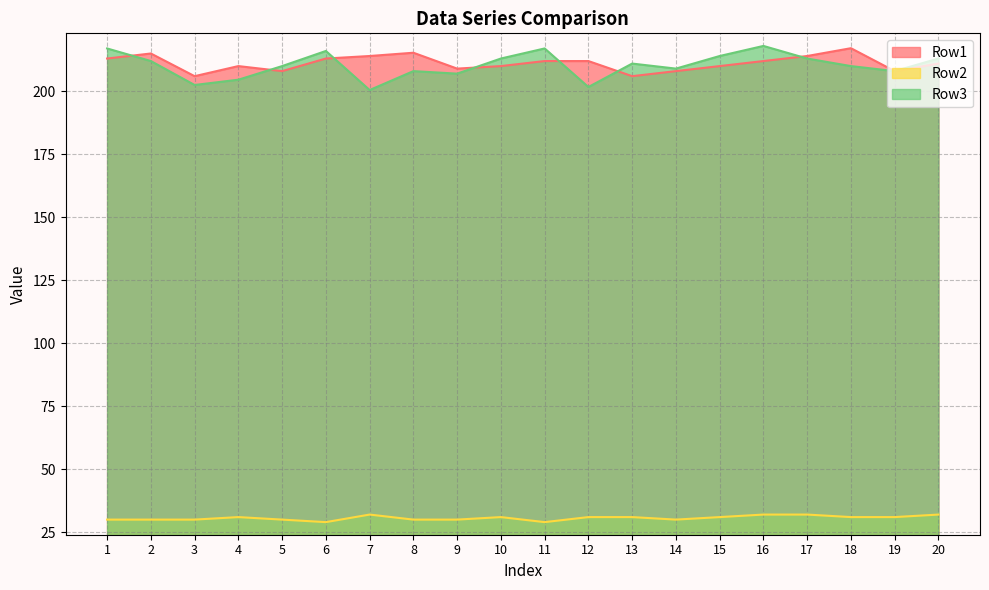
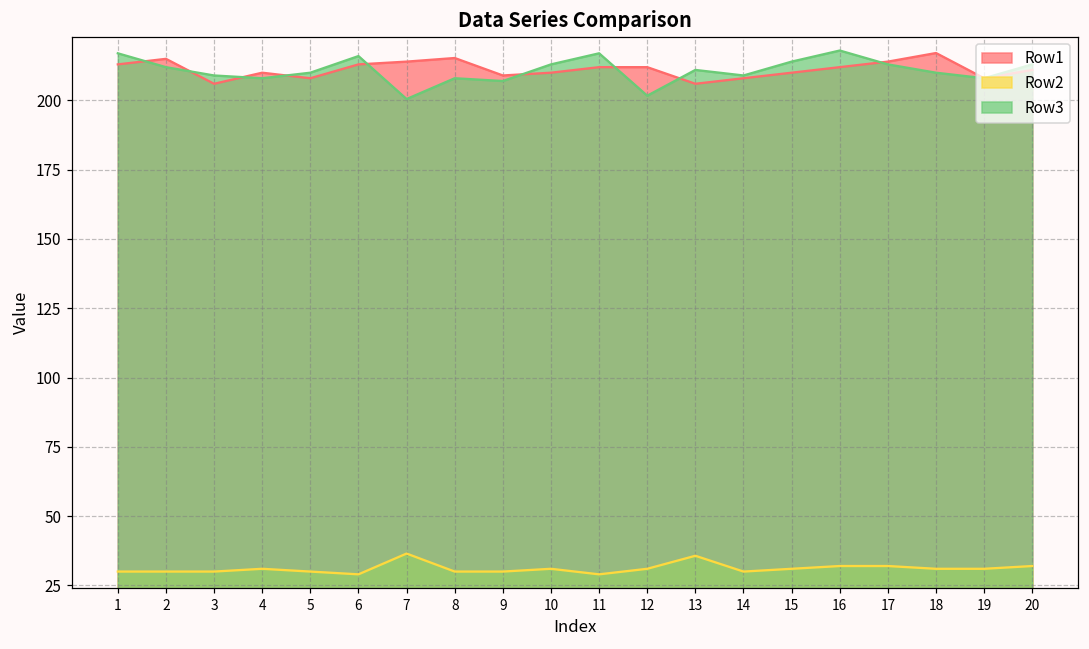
  {
    "Row1": {
      "1": 213,
      "2": 215,
      "3": 206,
      "4": 210,
      "5": 208,
      "6": 213,
      "7": 214,
      "8": 215,
      "9": 209,
      "10": 210,
      "11": 212,
      "12": 212,
      "13": 206,
      "15": 210,
      "16": 212,
      "18": 217
    },
    "Row2": {
      "1": 30,
      "2": 30,
      "3": 30,
      "4": 31,
      "5": 30,
      "6": 29,
-     "7": 32,
+     "7": 37,
      "8": 30,
      "9": 30,
      "10": 31,
      "11": 29,
      "12": 31,
-     "13": 31,
+     "13": 36,
      "14": 30,
      "15": 31,
      "16": 32,
      "17": 32,
      "18": 31,
      "19": 31,
      "20": 32
    },
    "Row3": {
      "1": 217,
      "2": 212,
-     "3": 203,
-     "4": 205,
+     "3": 209,
+     "4": 208,
      "5": 210,
      "6": 216,
      "7": 201,
      "8": 208,
      "9": 207,
      "10": 213,
      "11": 217,
      "12": 202,
      "13": 211,
      "15": 214,
      "16": 218,
      "18": 210
    }
  }
